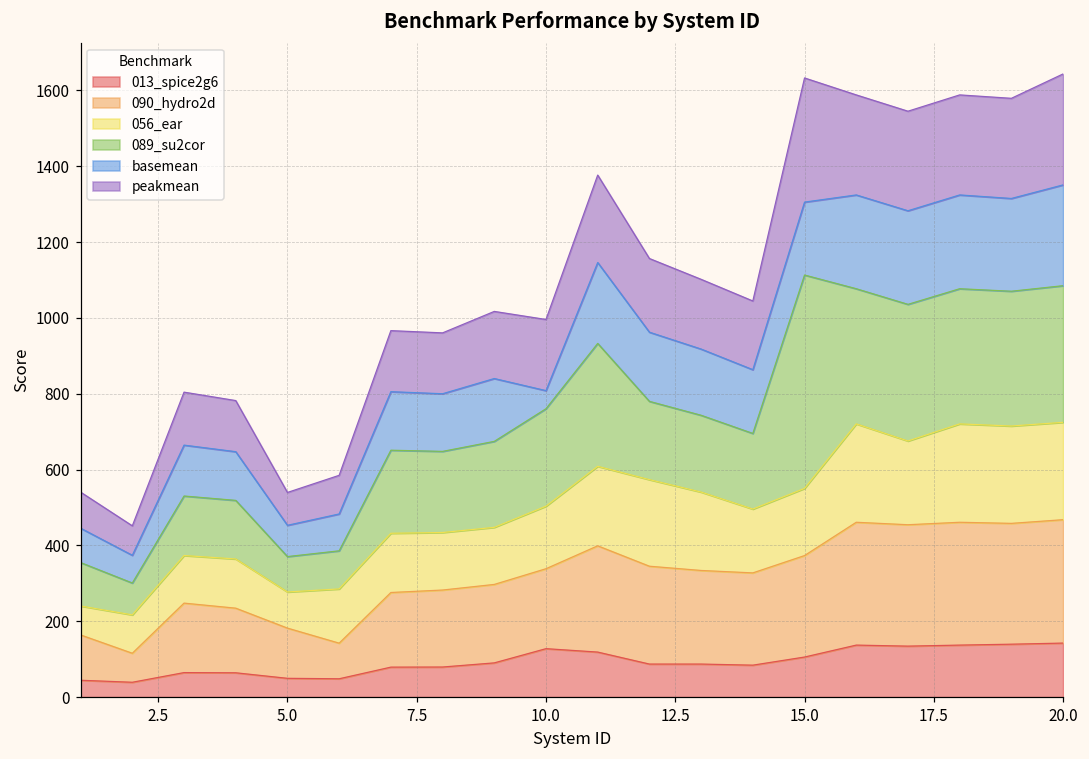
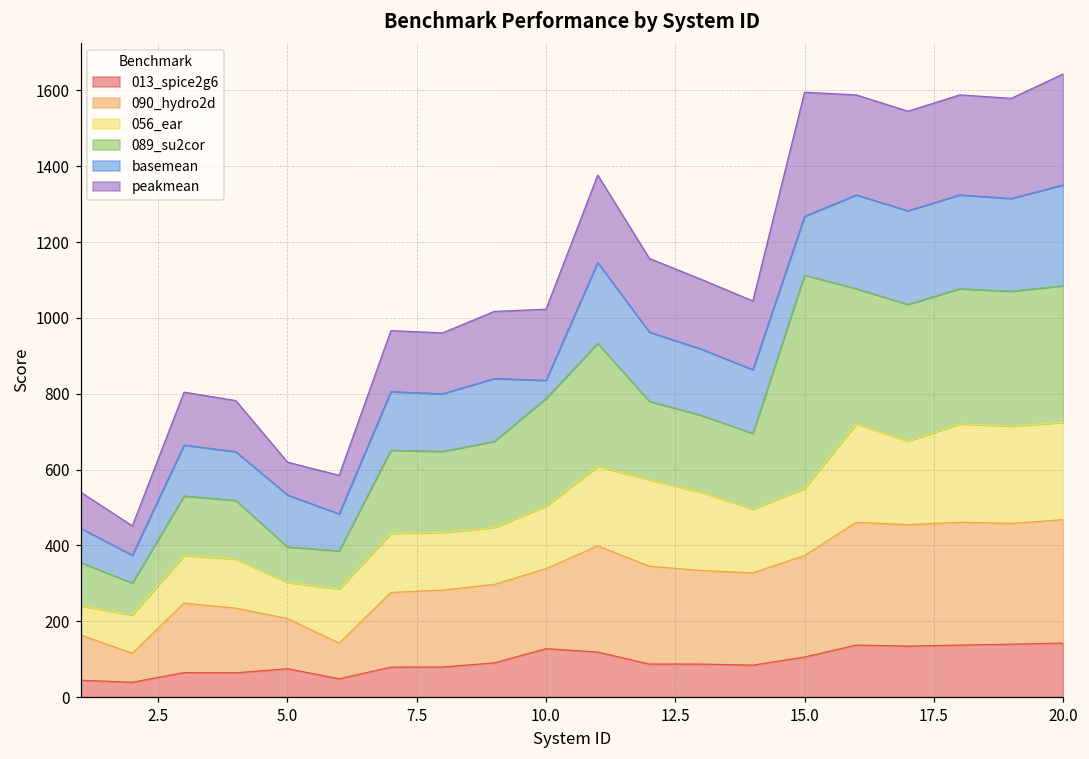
  {
    "013_spice2g6": {
-     "5.0": 50,
+     "5.0": 70,
      "10.0": 130,
      "15.0": 110,
      "20.0": 140
    },
    "089_su2cor": {
      "5.0": 90,
-     "10.0": 260,
+     "10.0": 280,
      "15.0": 560,
      "20.0": 360
    },
    "basemean": {
-     "5.0": 80,
+     "5.0": 140,
      "10.0": 50,
-     "15.0": 190,
+     "15.0": 150,
      "20.0": 270
    },
    "peakmean": {
      "5.0": 90,
      "10.0": 190,
      "15.0": 330,
      "20.0": 290
    }
  }
